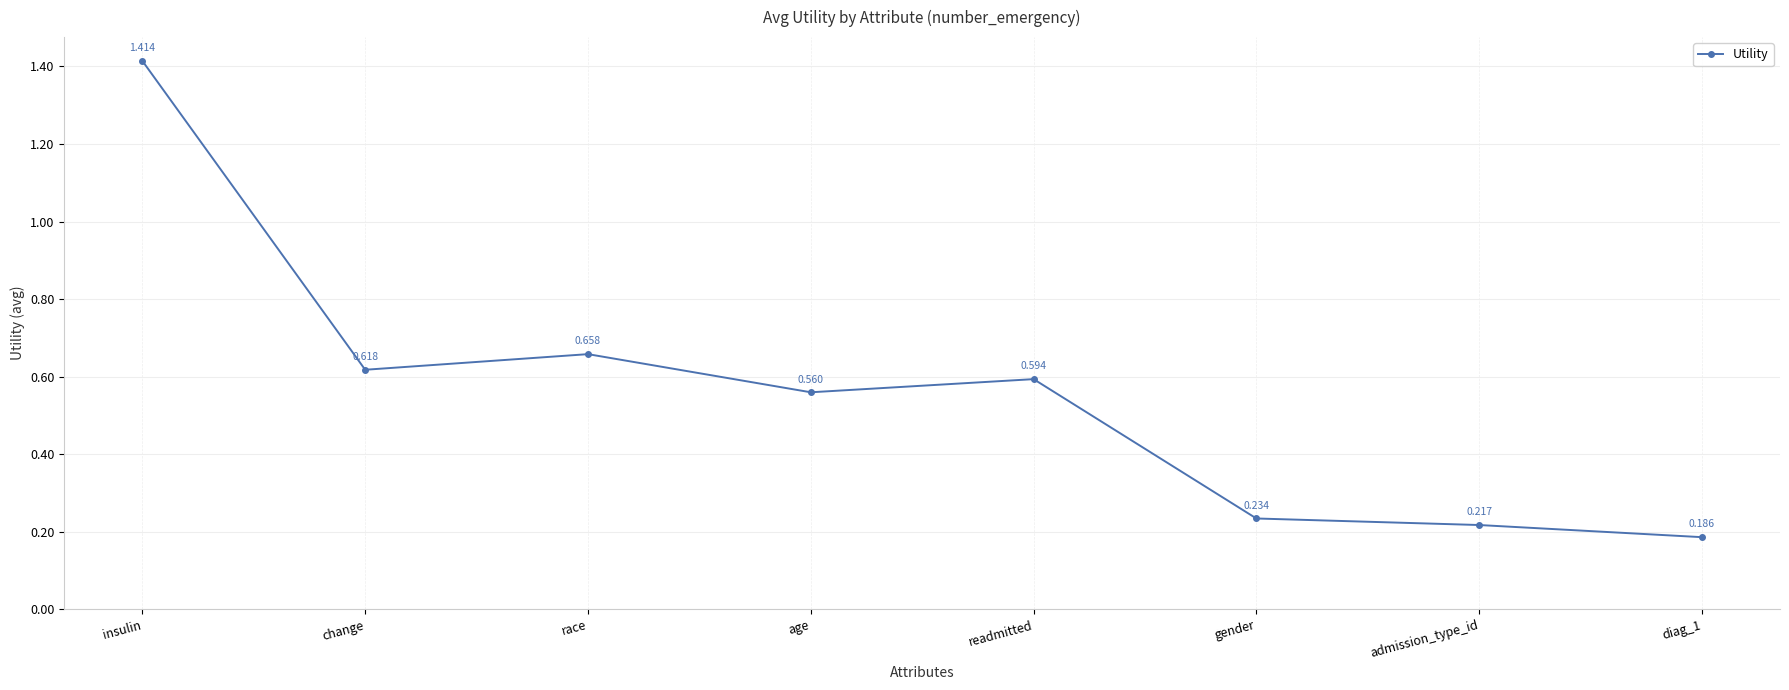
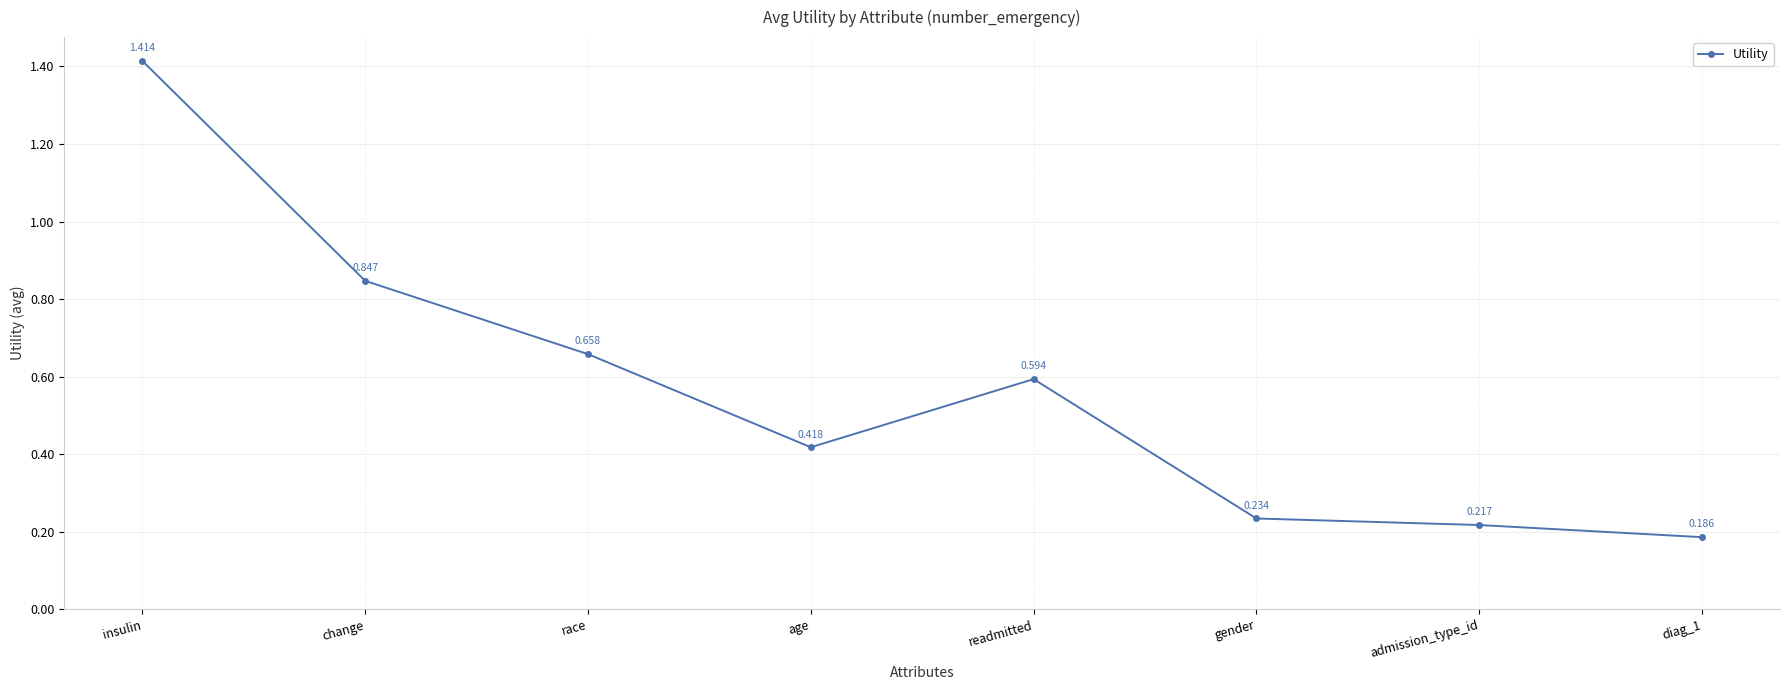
  {
    "insulin": 1.414,
-   "change": 0.618,
+   "change": 0.847,
    "race": 0.658,
-   "age": 0.560,
+   "age": 0.418,
    "readmitted": 0.594,
    "gender": 0.234,
    "admission_type_id": 0.217,
    "diag_1": 0.186
  }
